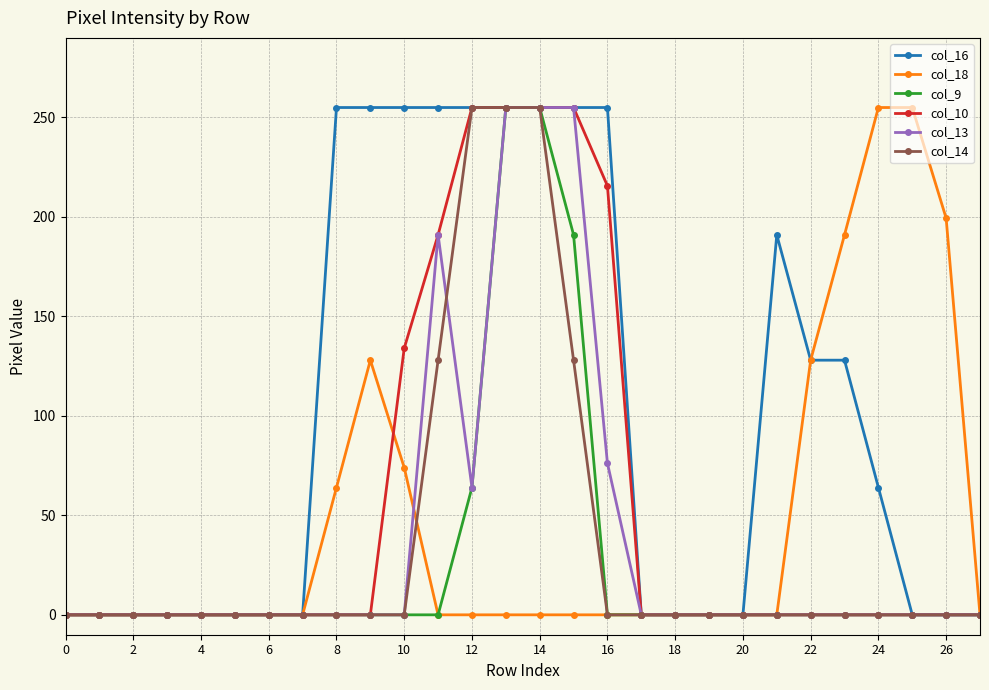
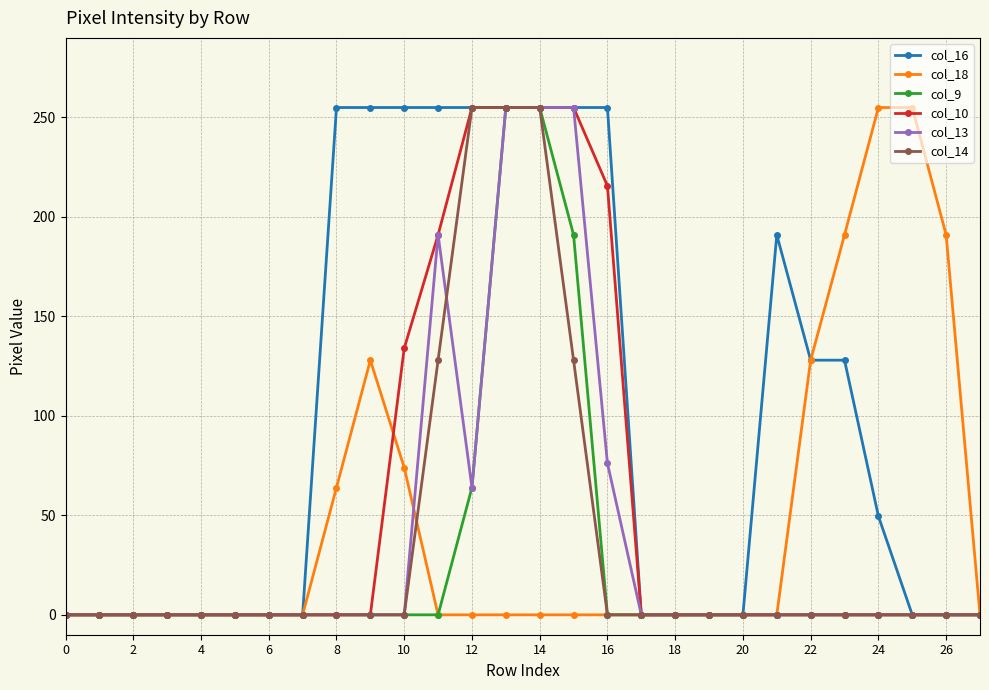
  {
    "col_16": {
      "8": 255,
      "10": 255,
      "16": 255,
-     "24": 64
+     "24": 50
    },
    "col_18": {
      "8": 64,
      "10": 74,
      "12": 0,
      "14": 0,
      "24": 255,
-     "26": 199
+     "26": 191
    },
    "col_10": {
      "10": 134,
      "16": 216
    },
    "col_13": {
      "16": 76
    }
  }
